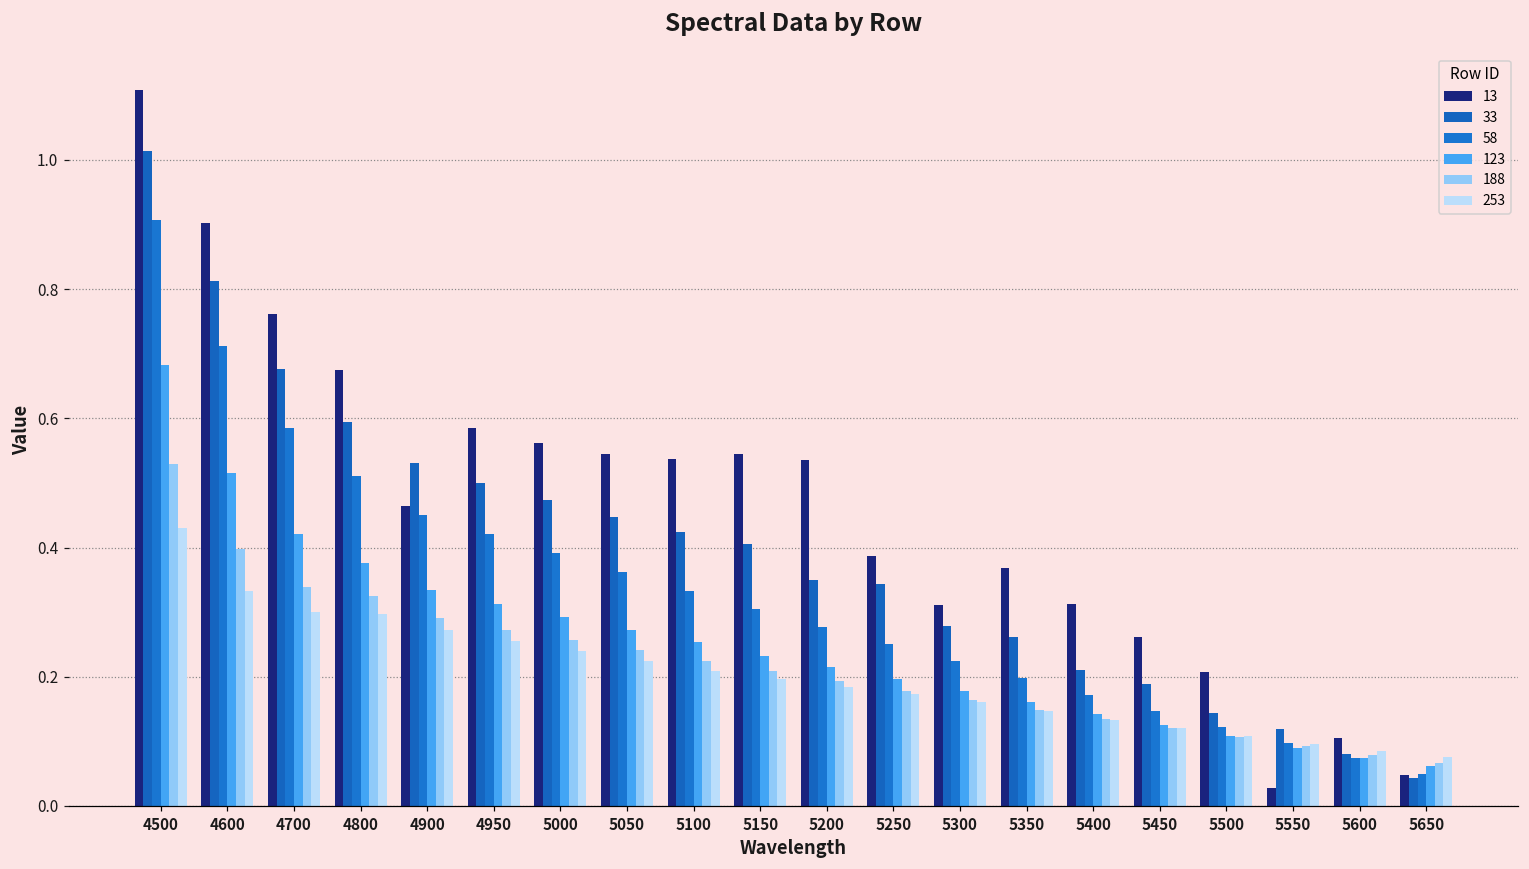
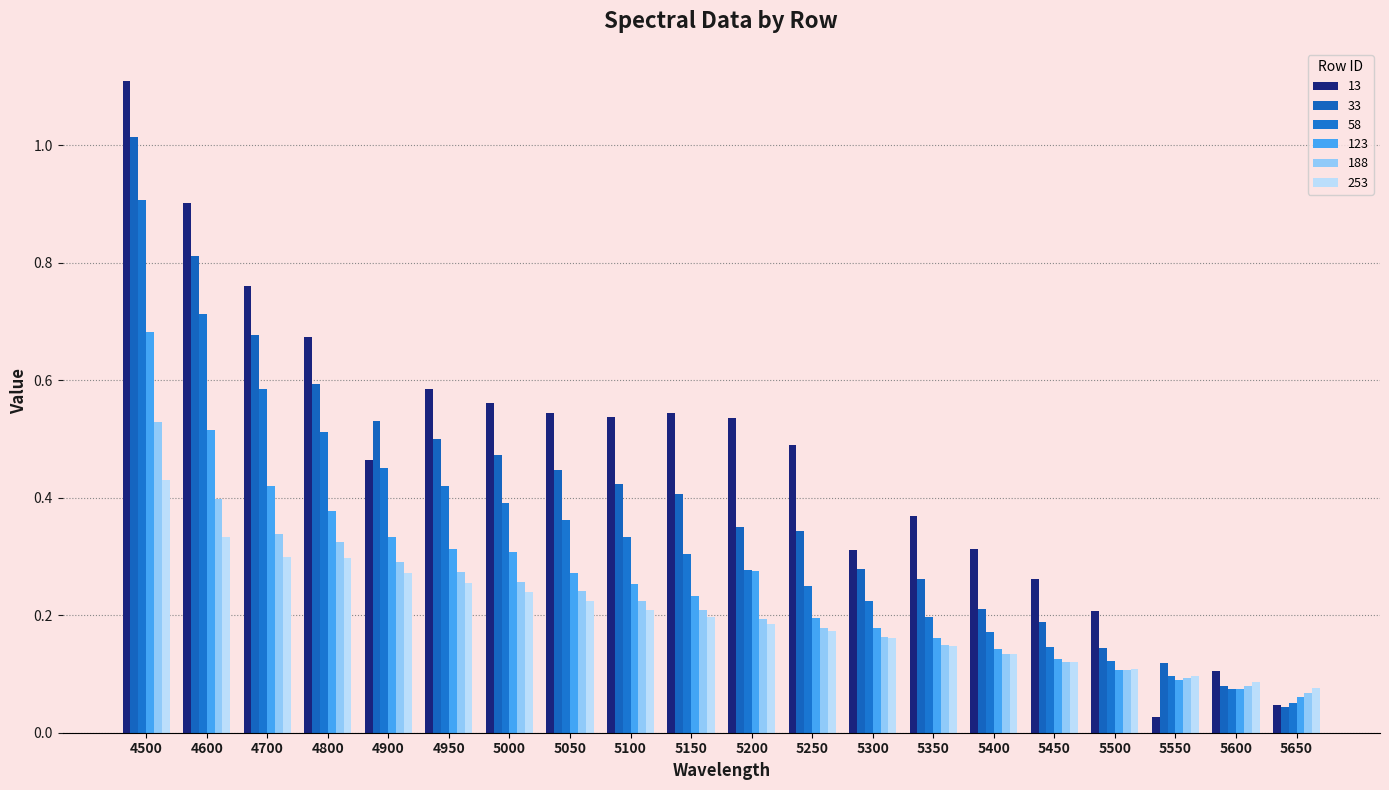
  {
    "13": {
      "4500": 1.11,
      "4600": 0.90,
      "4700": 0.76,
      "4800": 0.67,
      "4900": 0.46,
      "4950": 0.58,
      "5000": 0.56,
      "5050": 0.54,
      "5100": 0.54,
      "5150": 0.54,
      "5200": 0.53,
-     "5250": 0.39,
+     "5250": 0.49,
      "5300": 0.31,
      "5350": 0.37,
      "5400": 0.31,
      "5450": 0.26,
      "5500": 0.21,
      "5550": 0.03,
      "5600": 0.11,
      "5650": 0.05
    },
    "123": {
      "4500": 0.68,
      "4600": 0.52,
      "4700": 0.42,
      "4800": 0.38,
      "4900": 0.33,
      "4950": 0.31,
-     "5000": 0.29,
+     "5000": 0.31,
      "5050": 0.27,
      "5100": 0.25,
      "5150": 0.23,
-     "5200": 0.22,
+     "5200": 0.28,
      "5250": 0.20,
      "5300": 0.18,
      "5350": 0.16,
      "5400": 0.14,
      "5450": 0.13,
      "5500": 0.11,
      "5550": 0.09,
      "5600": 0.07,
      "5650": 0.06
    }
  }
